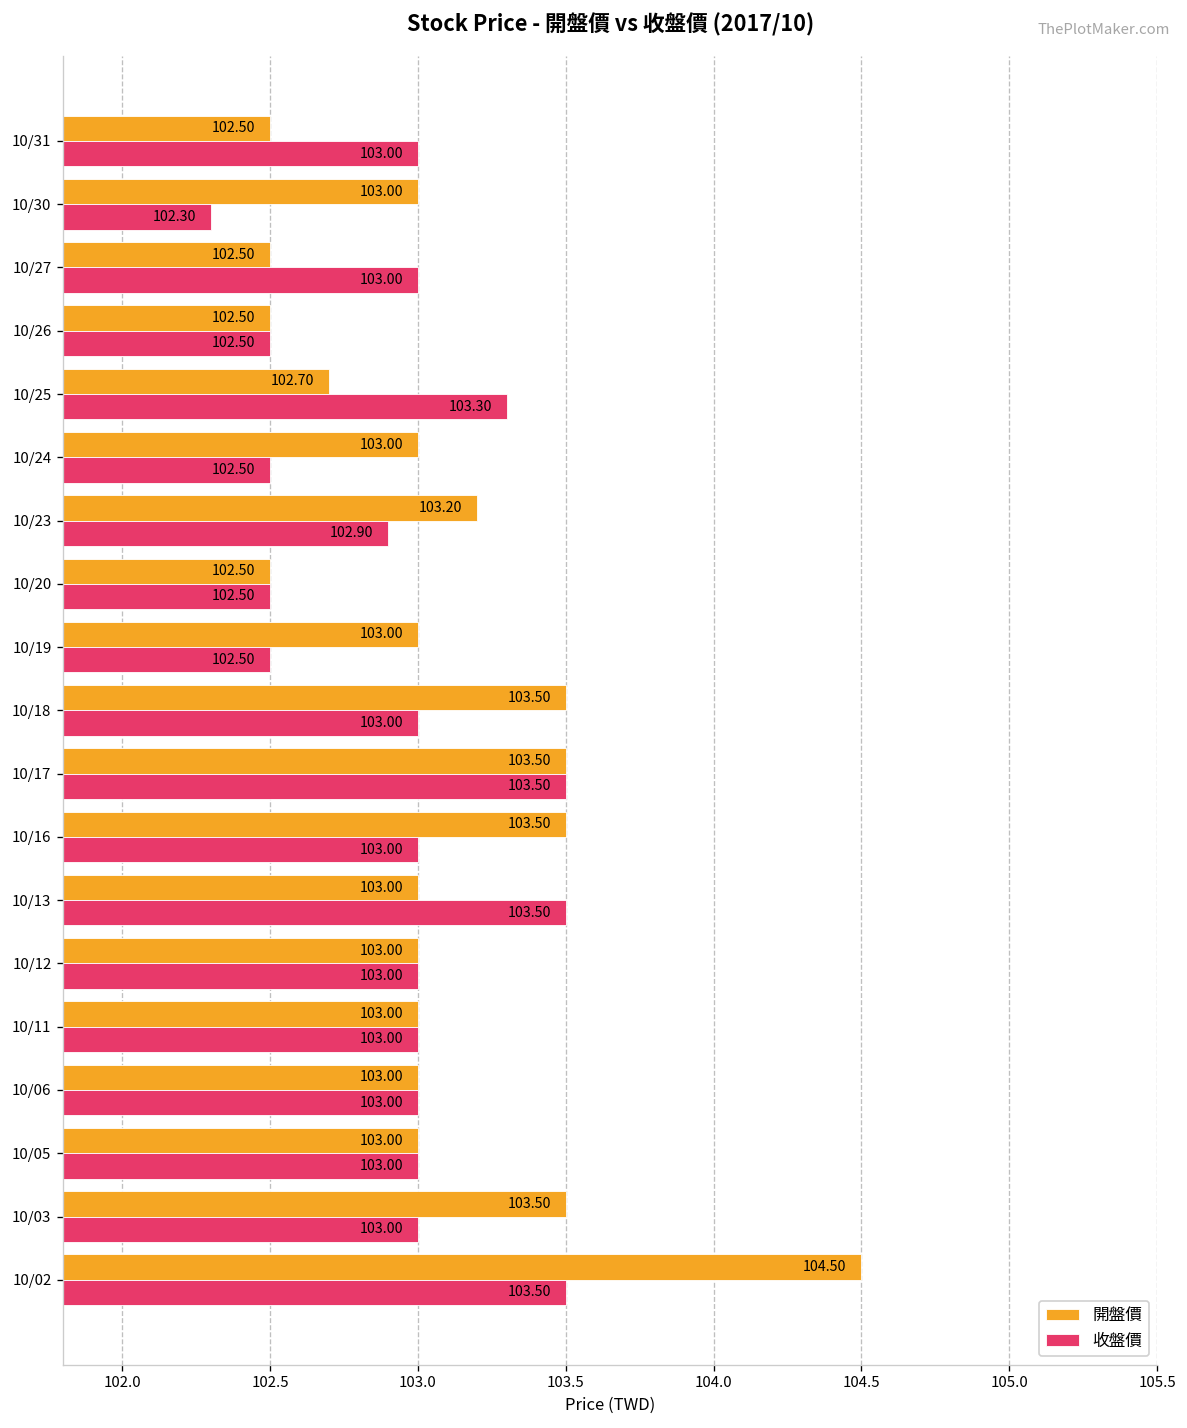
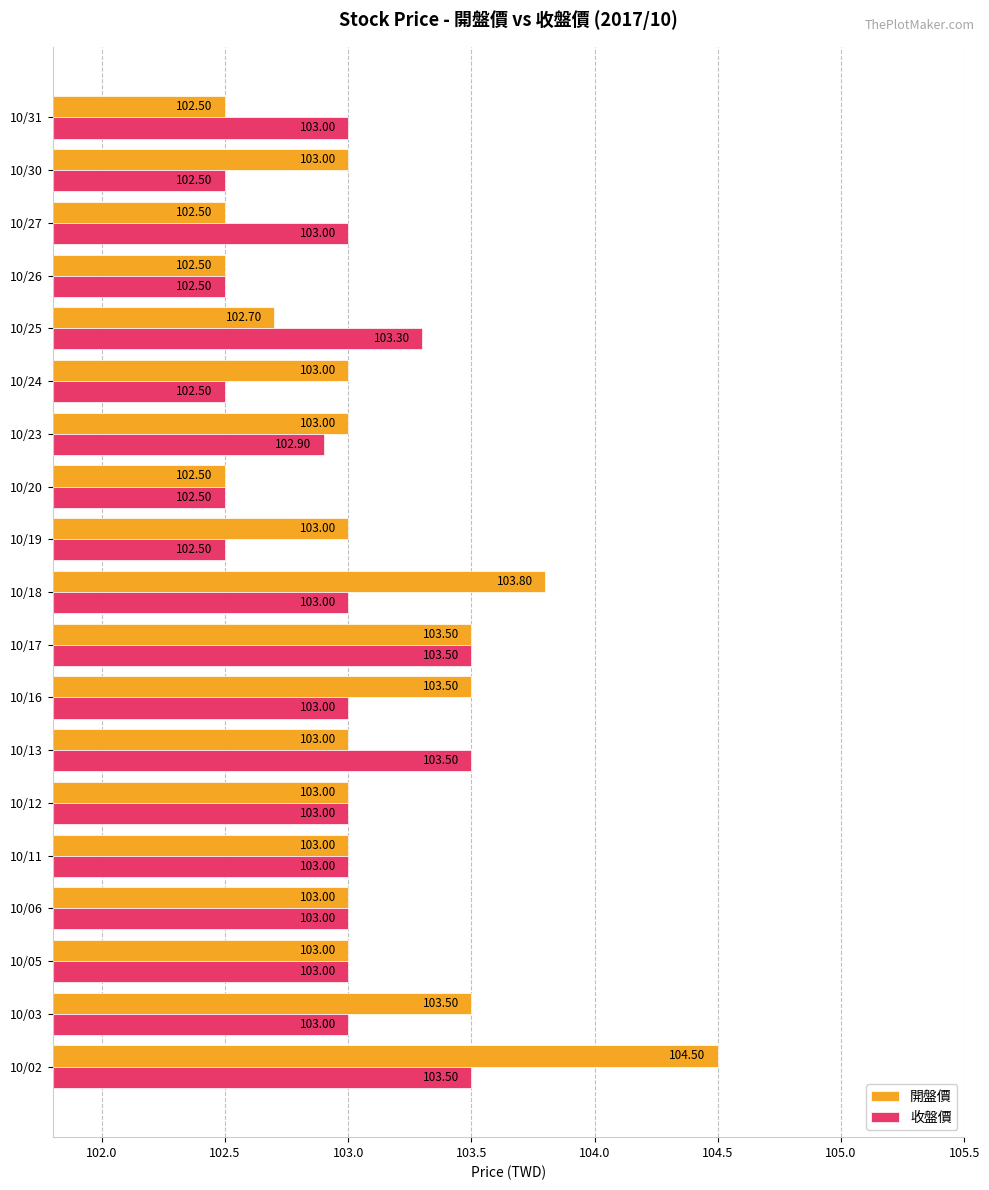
  {
    "開盤價": {
      "10/31": 102.50,
      "10/30": 103.00,
      "10/27": 102.50,
      "10/26": 102.50,
      "10/25": 102.70,
      "10/24": 103.00,
-     "10/23": 103.20,
+     "10/23": 103.00,
      "10/20": 102.50,
      "10/19": 103.00,
-     "10/18": 103.50,
+     "10/18": 103.80,
      "10/17": 103.50,
      "10/16": 103.50,
      "10/13": 103.00,
      "10/12": 103.00,
      "10/11": 103.00,
      "10/06": 103.00,
      "10/05": 103.00,
      "10/03": 103.50,
      "10/02": 104.50
    },
    "收盤價": {
      "10/31": 103.00,
-     "10/30": 102.30,
+     "10/30": 102.50,
      "10/27": 103.00,
      "10/26": 102.50,
      "10/25": 103.30,
      "10/24": 102.50,
      "10/23": 102.90,
      "10/20": 102.50,
      "10/19": 102.50,
      "10/18": 103.00,
      "10/17": 103.50,
      "10/16": 103.00,
      "10/13": 103.50,
      "10/12": 103.00,
      "10/11": 103.00,
      "10/06": 103.00,
      "10/05": 103.00,
      "10/03": 103.00,
      "10/02": 103.50
    }
  }
